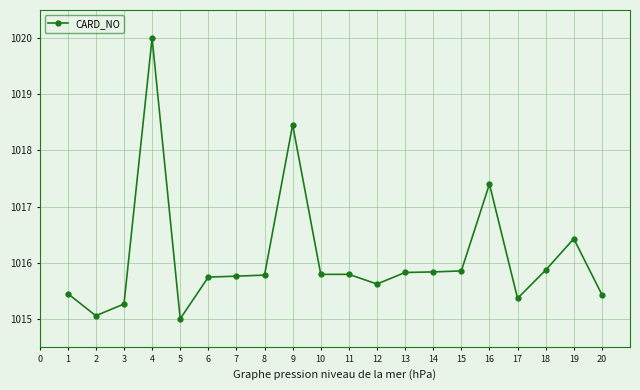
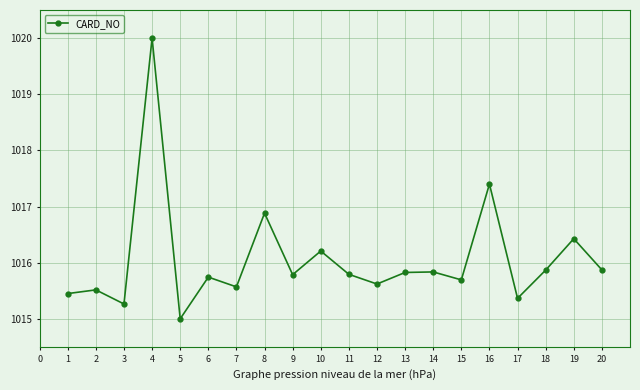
  {
    "1": 1015.4,
-   "2": 1015.1,
+   "2": 1015.5,
    "3": 1015.3,
    "4": 1020.0,
    "5": 1015.0,
    "6": 1015.7,
-   "7": 1015.8,
-   "8": 1015.8,
-   "9": 1018.5,
-   "10": 1015.8,
+   "7": 1015.6,
+   "8": 1016.9,
+   "9": 1015.8,
+   "10": 1016.2,
    "11": 1015.8,
    "12": 1015.6,
    "13": 1015.8,
    "14": 1015.8,
-   "15": 1015.9,
+   "15": 1015.7,
    "16": 1017.4,
    "17": 1015.4,
    "18": 1015.9,
    "19": 1016.4,
-   "20": 1015.4
+   "20": 1015.9
  }
